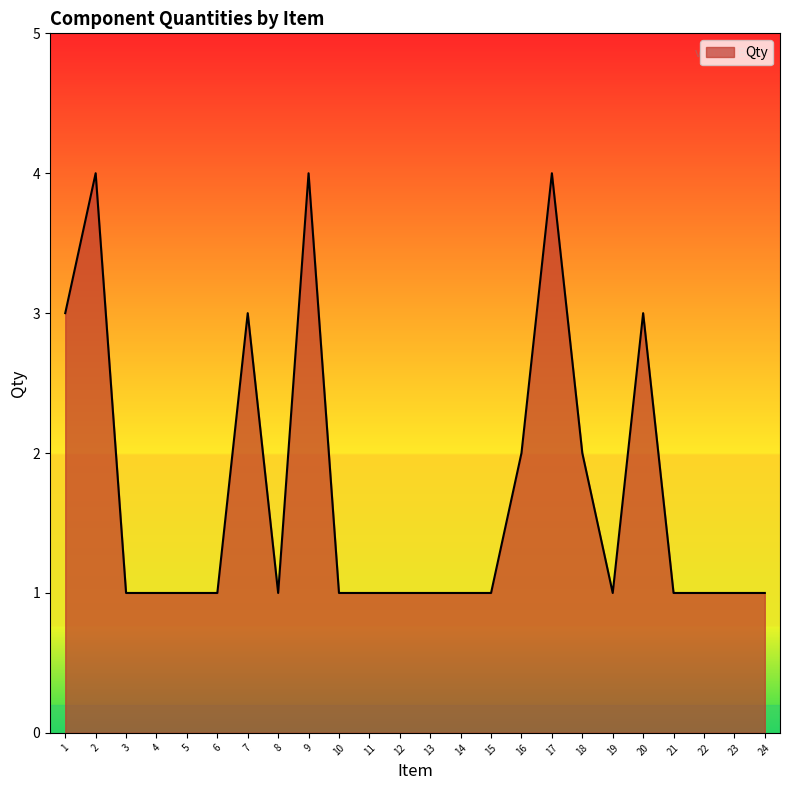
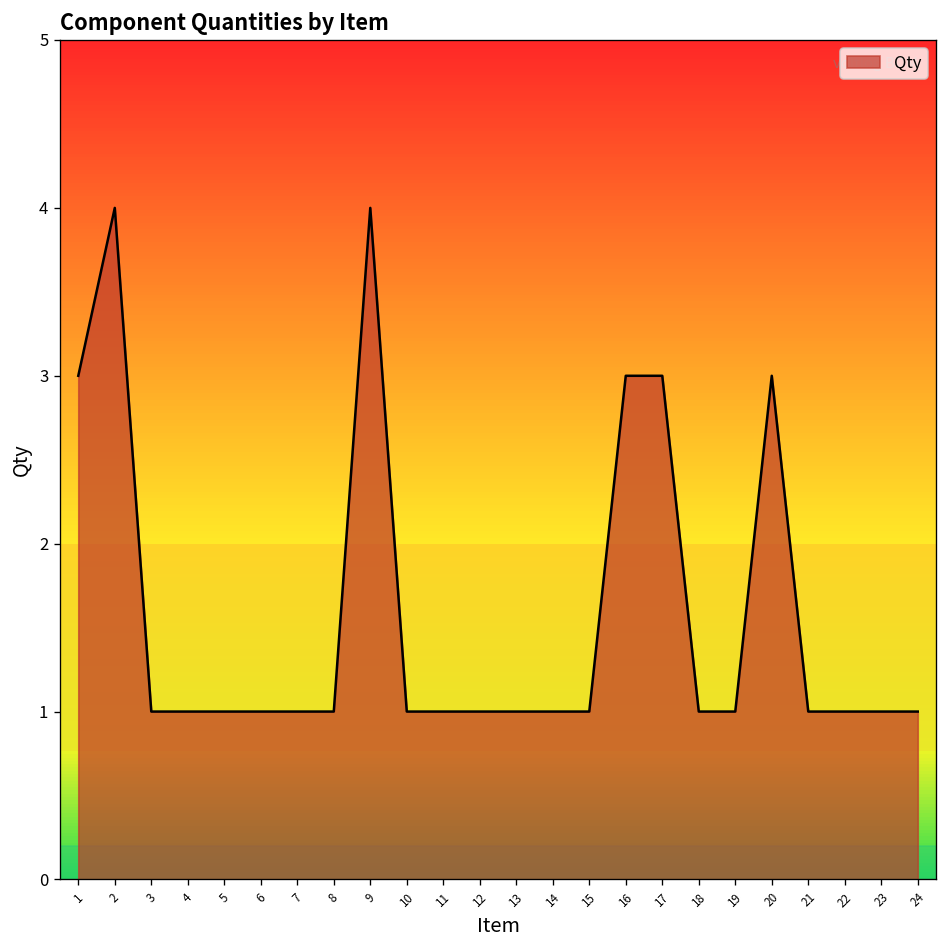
  {
    "1": 3,
    "2": 4,
    "3": 1,
    "4": 1,
    "5": 1,
    "6": 1,
-   "7": 3,
+   "7": 1,
    "8": 1,
    "9": 4,
    "10": 1,
    "11": 1,
    "12": 1,
    "13": 1,
    "14": 1,
    "15": 1,
-   "16": 2,
-   "17": 4,
-   "18": 2,
+   "16": 3,
+   "17": 3,
+   "18": 1,
    "19": 1,
    "20": 3,
    "21": 1,
    "22": 1,
    "23": 1,
    "24": 1
  }
